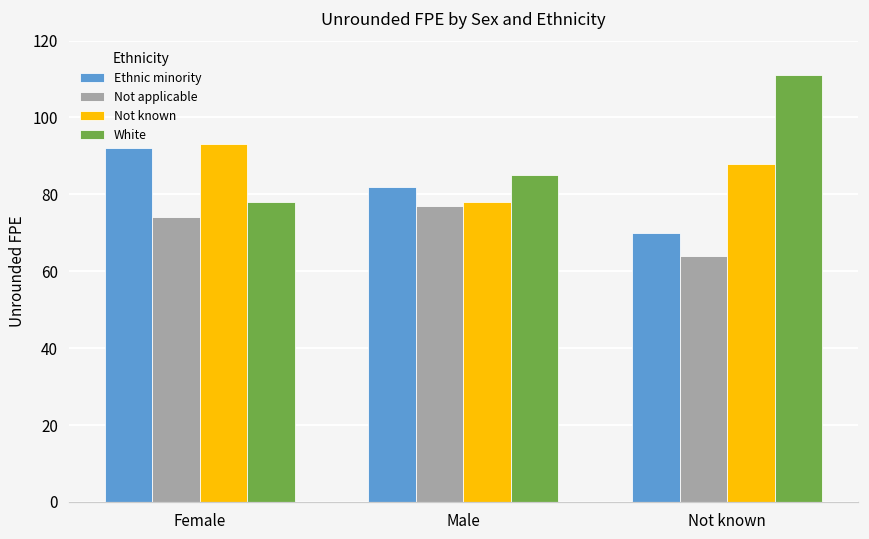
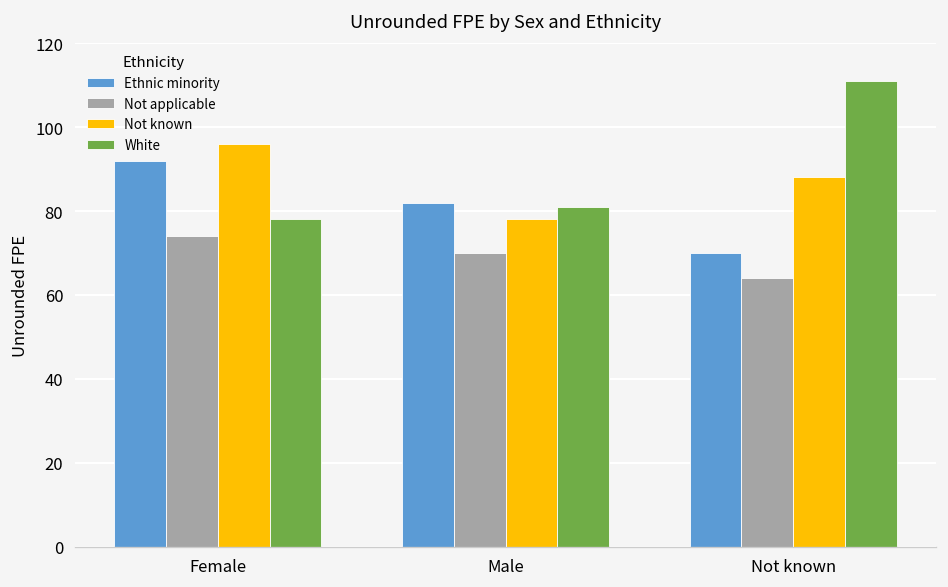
  {
    "Ethnic minority": {
      "Female": 92,
      "Male": 82,
      "Not known": 70
    },
    "Not applicable": {
      "Female": 74,
-     "Male": 77,
+     "Male": 70,
      "Not known": 64
    },
    "Not known": {
-     "Female": 93,
+     "Female": 96,
      "Male": 78,
      "Not known": 88
    },
    "White": {
      "Female": 78,
-     "Male": 85,
+     "Male": 81,
      "Not known": 111
    }
  }
